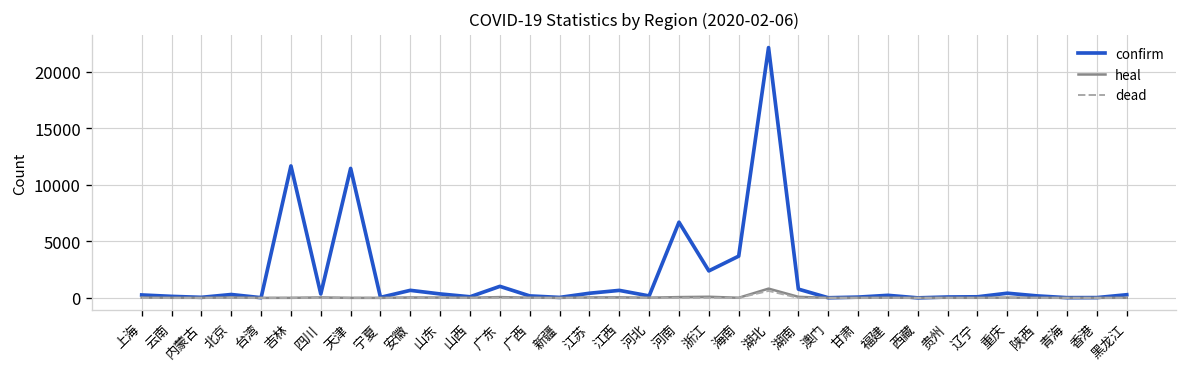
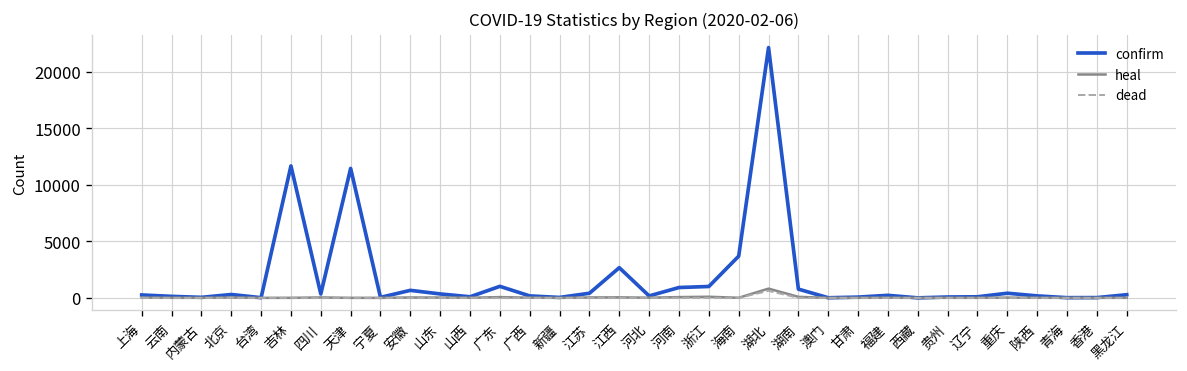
  {
    "confirm": {
      "吉林": 12000,
      "四川": 0,
      "天津": 11000,
      "安徽": 1000,
      "山东": 0,
      "广东": 1000,
      "江苏": 0,
-     "江西": 1000,
-     "河南": 7000,
-     "浙江": 2000,
+     "江西": 3000,
+     "河南": 1000,
+     "浙江": 1000,
      "海南": 4000,
      "湖北": 22000,
      "湖南": 1000,
      "重庆": 0,
      "黑龙江": 0
    }
  }
